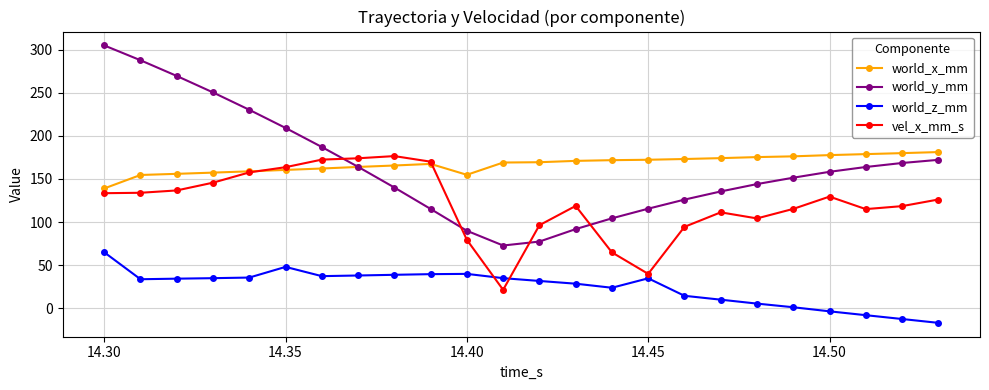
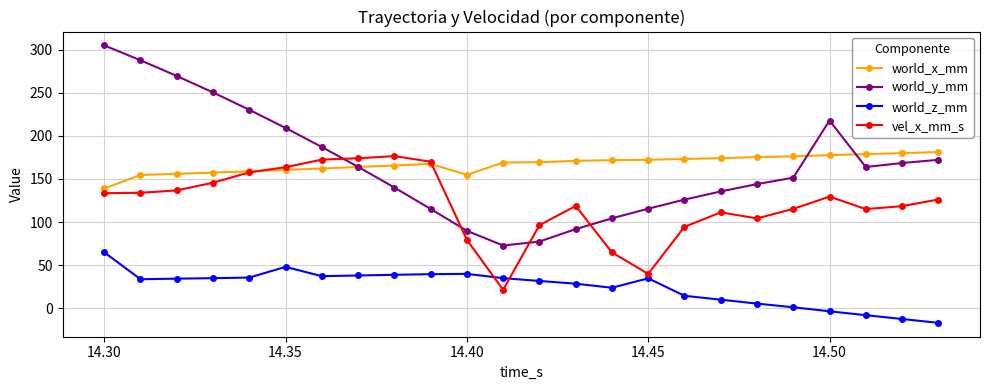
  {
    "world_x_mm": {
      "14.30": 140,
      "14.35": 160,
      "14.40": 150,
      "14.45": 170,
      "14.50": 180
    },
    "world_y_mm": {
      "14.30": 310,
      "14.35": 210,
      "14.40": 90,
      "14.45": 120,
-     "14.50": 160
+     "14.50": 220
    },
    "world_z_mm": {
      "14.30": 60,
      "14.35": 50,
      "14.40": 40,
      "14.45": 30,
      "14.50": 0
    },
    "vel_x_mm_s": {
      "14.30": 130,
      "14.35": 160,
      "14.40": 80,
      "14.45": 40,
      "14.50": 130
    }
  }
